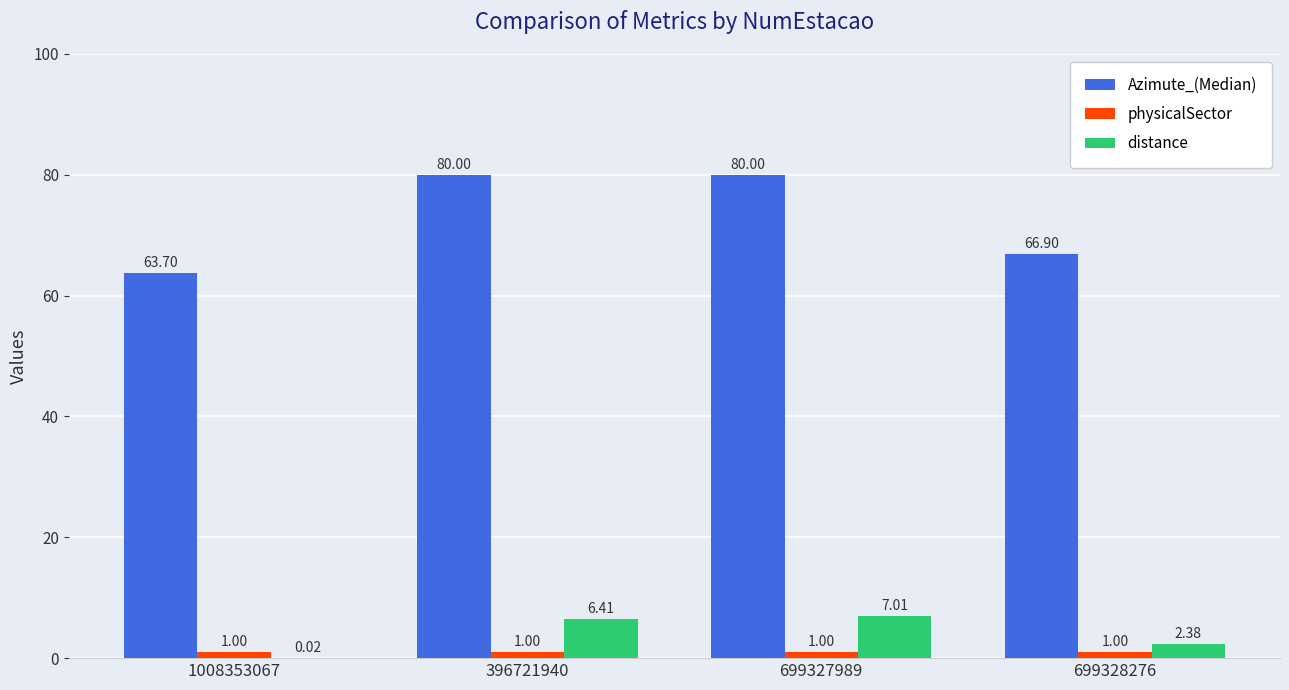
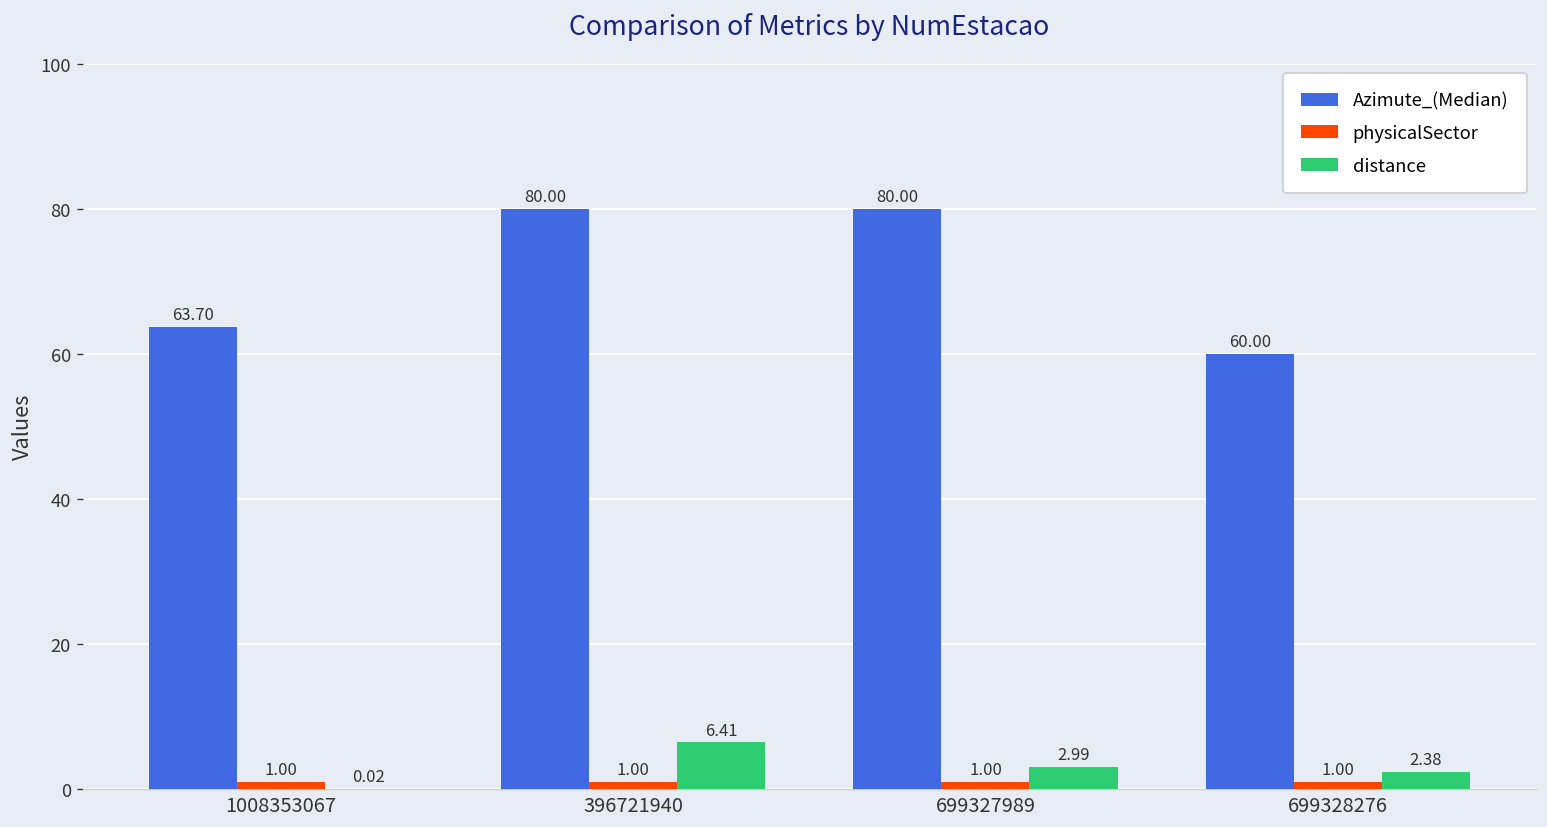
  {
    "Azimute_(Median)": {
      "1008353067": 63.70,
      "396721940": 80.00,
      "699327989": 80.00,
-     "699328276": 66.90
+     "699328276": 60.00
    },
    "physicalSector": {
      "1008353067": 1.00,
      "396721940": 1.00,
      "699327989": 1.00,
      "699328276": 1.00
    },
    "distance": {
      "1008353067": 0.02,
      "396721940": 6.41,
-     "699327989": 7.01,
+     "699327989": 2.99,
      "699328276": 2.38
    }
  }
